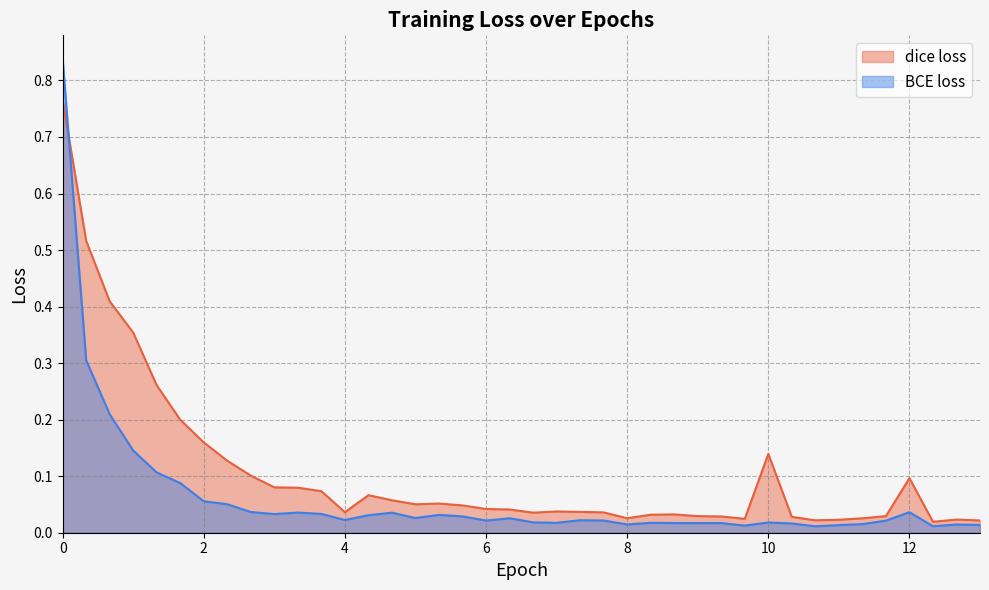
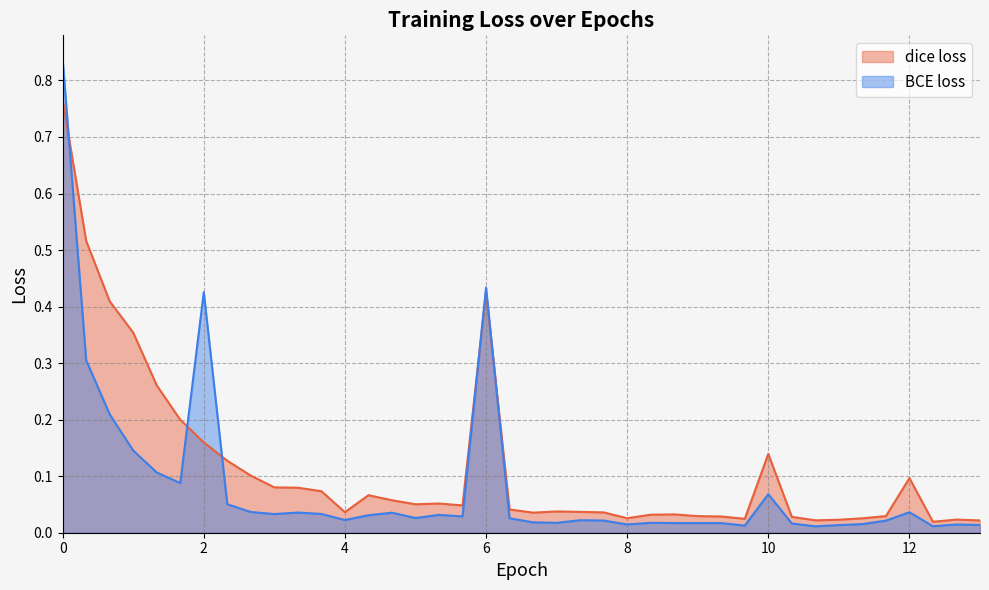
  {
    "dice loss": {
      "0": 0.77,
      "2": 0.16,
      "4": 0.04,
-     "6": 0.04,
+     "6": 0.42,
      "8": 0.03,
      "10": 0.14,
      "12": 0.10
    },
    "BCE loss": {
      "0": 0.84,
-     "2": 0.06,
+     "2": 0.43,
      "4": 0.02,
-     "6": 0.02,
+     "6": 0.43,
      "8": 0.01,
-     "10": 0.02,
+     "10": 0.07,
      "12": 0.04
    }
  }
